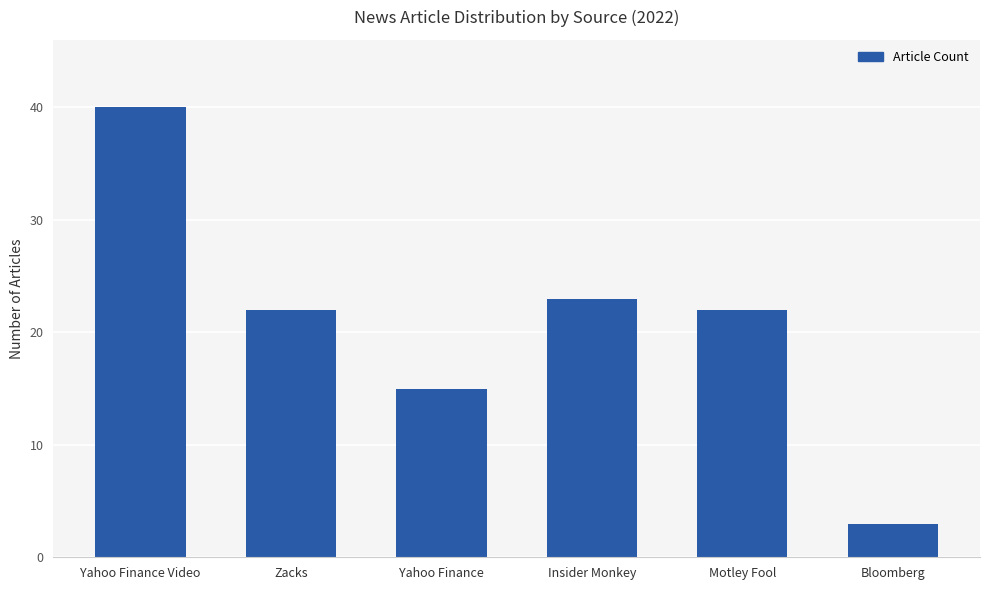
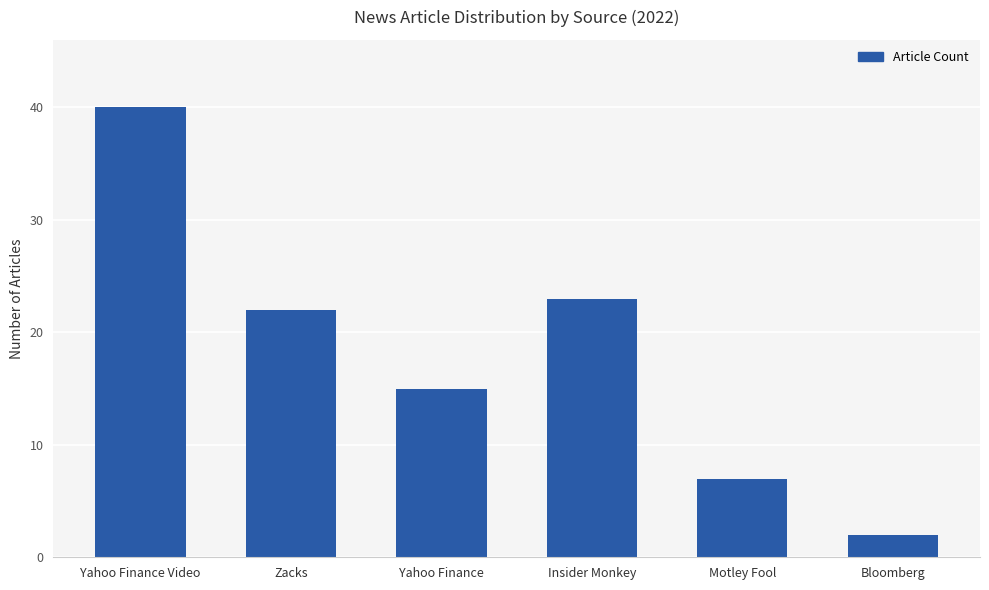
  {
    "Yahoo Finance Video": 40,
    "Zacks": 22,
    "Yahoo Finance": 15,
    "Insider Monkey": 23,
-   "Motley Fool": 22,
-   "Bloomberg": 3
+   "Motley Fool": 7,
+   "Bloomberg": 2
  }
